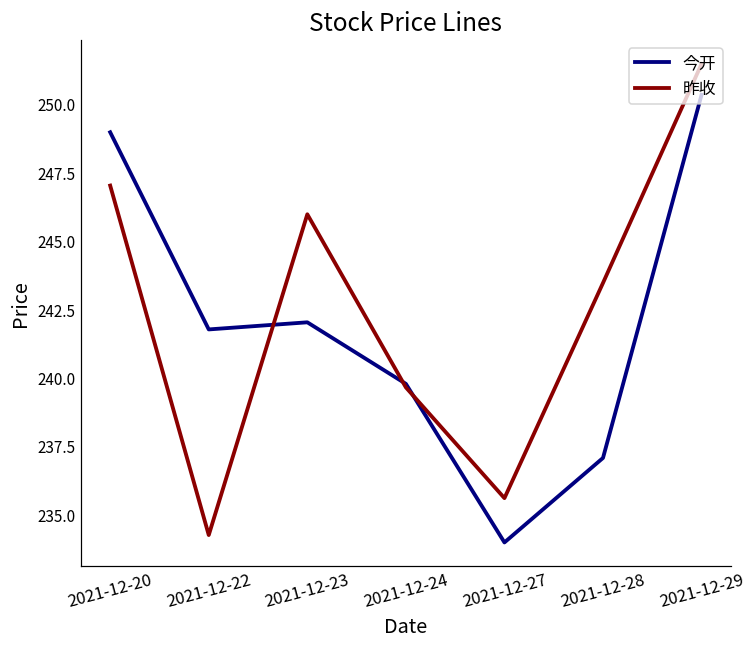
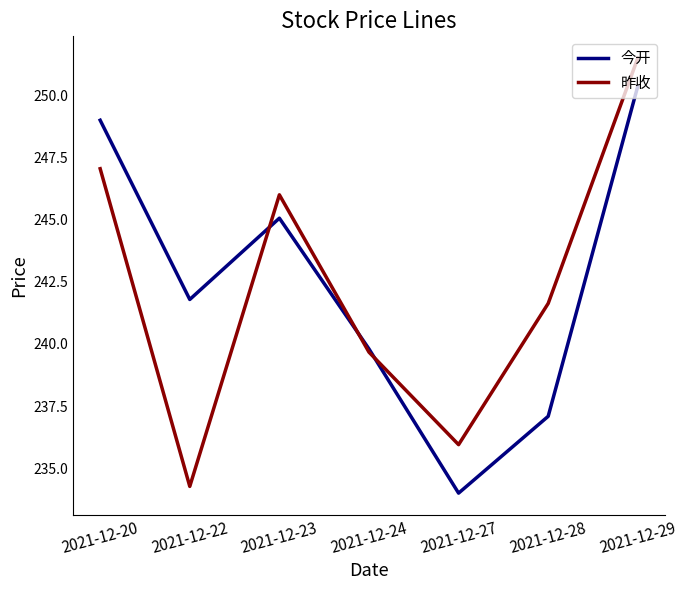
  {
    "今开": {
      "2021-12-20": 249.0,
      "2021-12-22": 241.8,
-     "2021-12-23": 242.1,
+     "2021-12-23": 245.1,
      "2021-12-24": 239.8,
      "2021-12-27": 234.0,
      "2021-12-28": 237.1
    },
    "昨收": {
      "2021-12-20": 247.1,
      "2021-12-22": 234.3,
      "2021-12-23": 246.0,
      "2021-12-24": 239.7,
-     "2021-12-27": 235.6,
-     "2021-12-28": 243.5
+     "2021-12-27": 236.0,
+     "2021-12-28": 241.6
    }
  }
